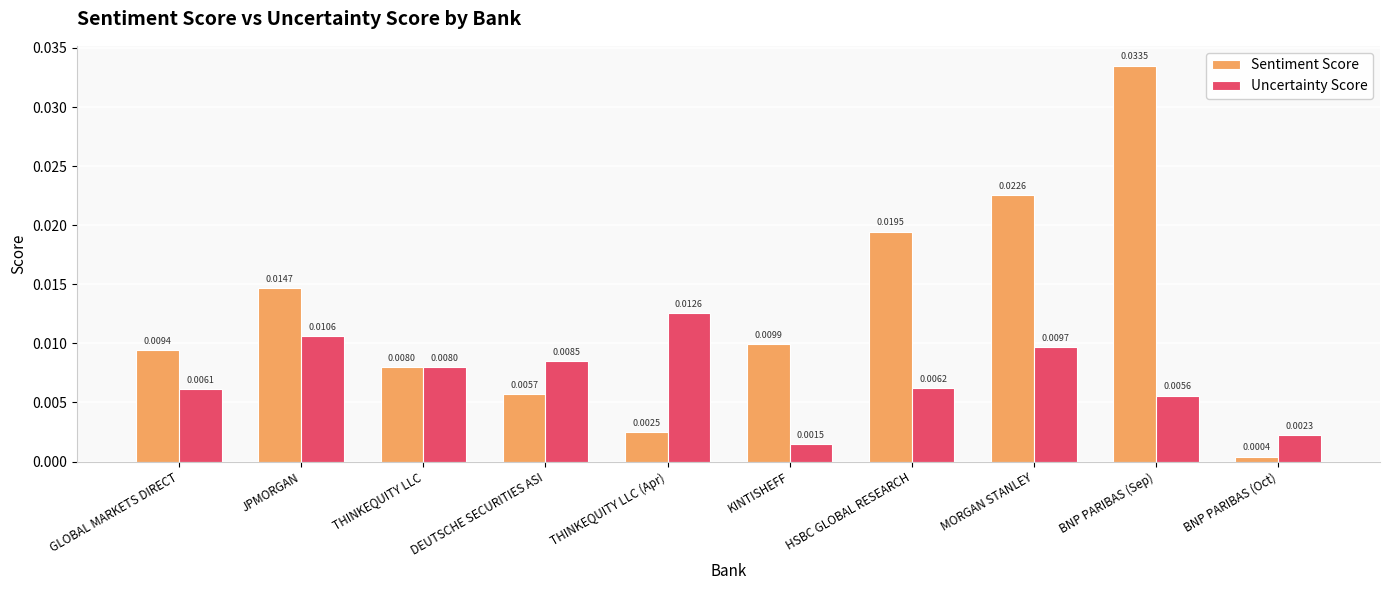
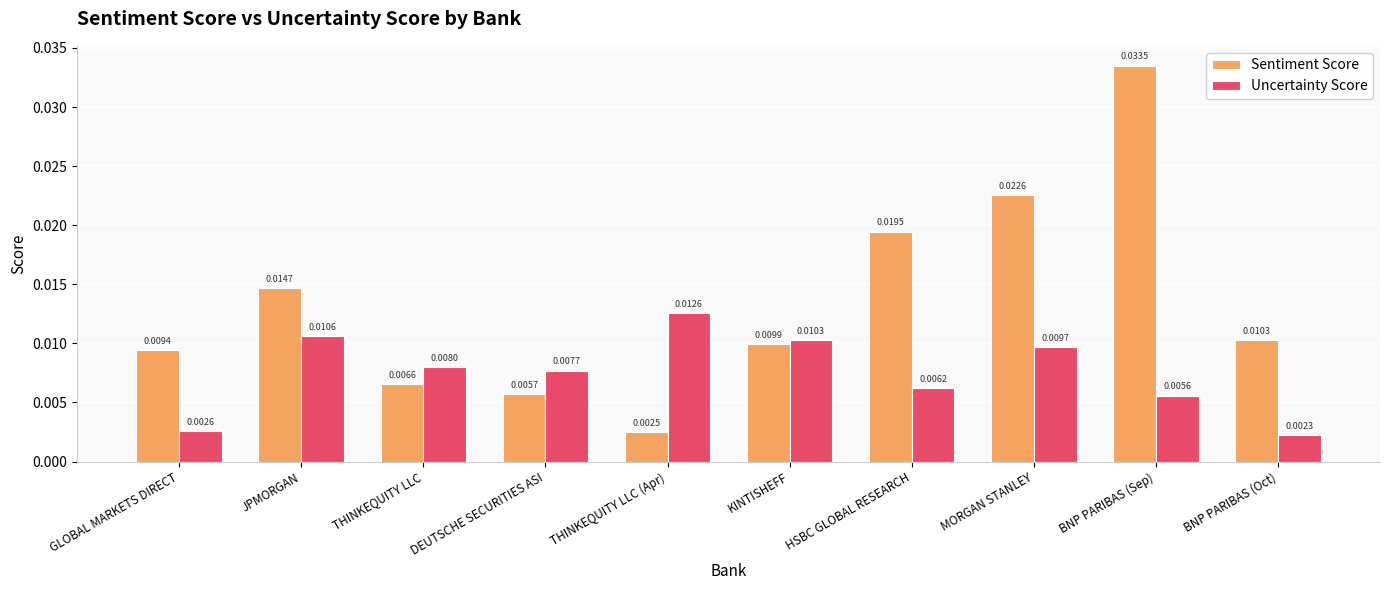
  {
    "Sentiment Score": {
      "GLOBAL MARKETS DIRECT": 0.0094,
      "JPMORGAN": 0.0147,
-     "THINKEQUITY LLC": 0.0080,
+     "THINKEQUITY LLC": 0.0066,
      "DEUTSCHE SECURITIES ASI": 0.0057,
      "THINKEQUITY LLC (Apr)": 0.0025,
      "KINTISHEFF": 0.0099,
      "HSBC GLOBAL RESEARCH": 0.0195,
      "MORGAN STANLEY": 0.0226,
      "BNP PARIBAS (Sep)": 0.0335,
-     "BNP PARIBAS (Oct)": 0.0004
+     "BNP PARIBAS (Oct)": 0.0103
    },
    "Uncertainty Score": {
-     "GLOBAL MARKETS DIRECT": 0.0061,
+     "GLOBAL MARKETS DIRECT": 0.0026,
      "JPMORGAN": 0.0106,
      "THINKEQUITY LLC": 0.0080,
-     "DEUTSCHE SECURITIES ASI": 0.0085,
+     "DEUTSCHE SECURITIES ASI": 0.0077,
      "THINKEQUITY LLC (Apr)": 0.0126,
-     "KINTISHEFF": 0.0015,
+     "KINTISHEFF": 0.0103,
      "HSBC GLOBAL RESEARCH": 0.0062,
      "MORGAN STANLEY": 0.0097,
      "BNP PARIBAS (Sep)": 0.0056,
      "BNP PARIBAS (Oct)": 0.0023
    }
  }
